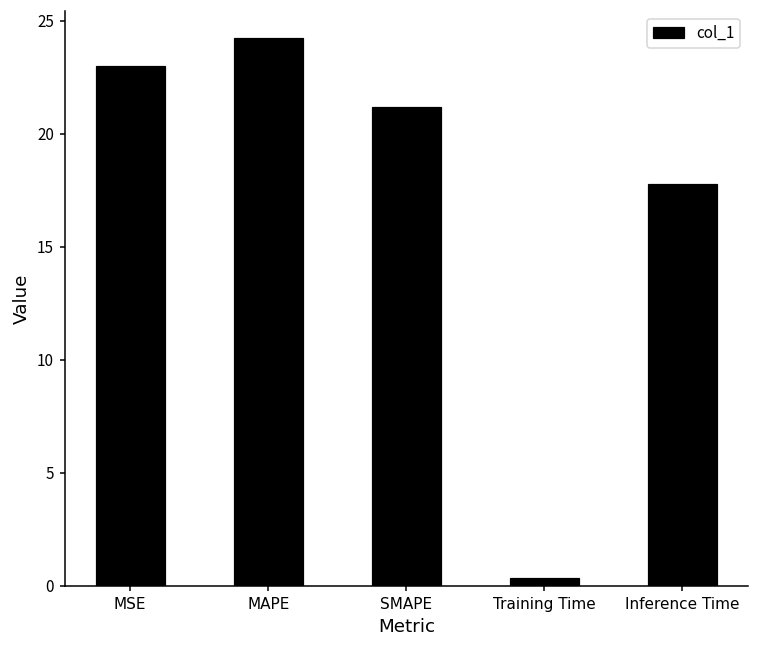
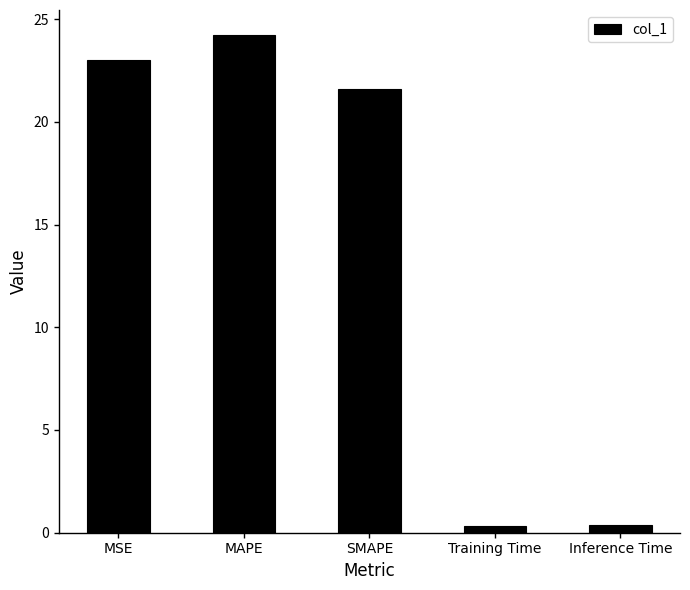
  {
    "MSE": 23.0,
    "MAPE": 24.2,
-   "SMAPE": 21.2,
+   "SMAPE": 21.6,
    "Training Time": 0.3,
-   "Inference Time": 17.8
+   "Inference Time": 0.4
  }
